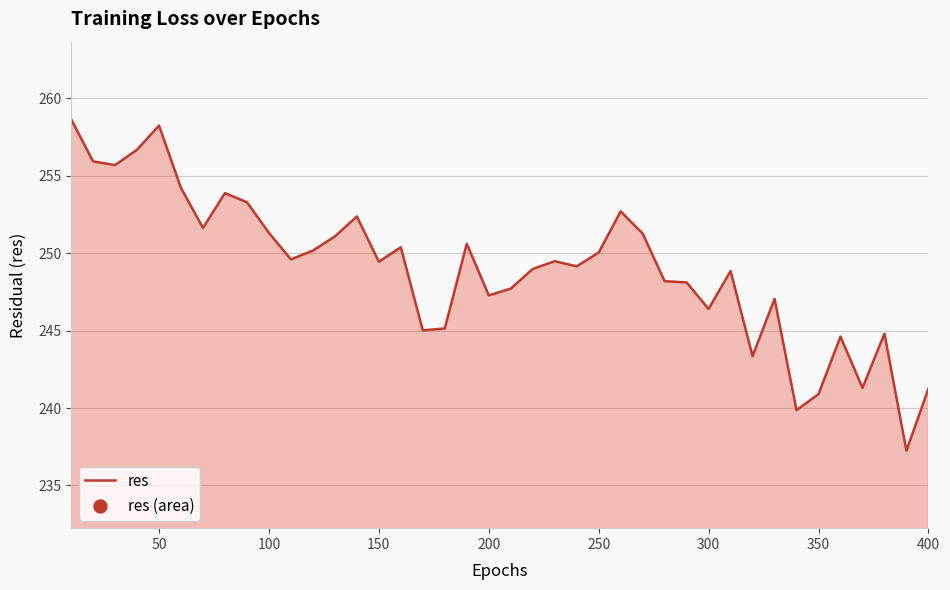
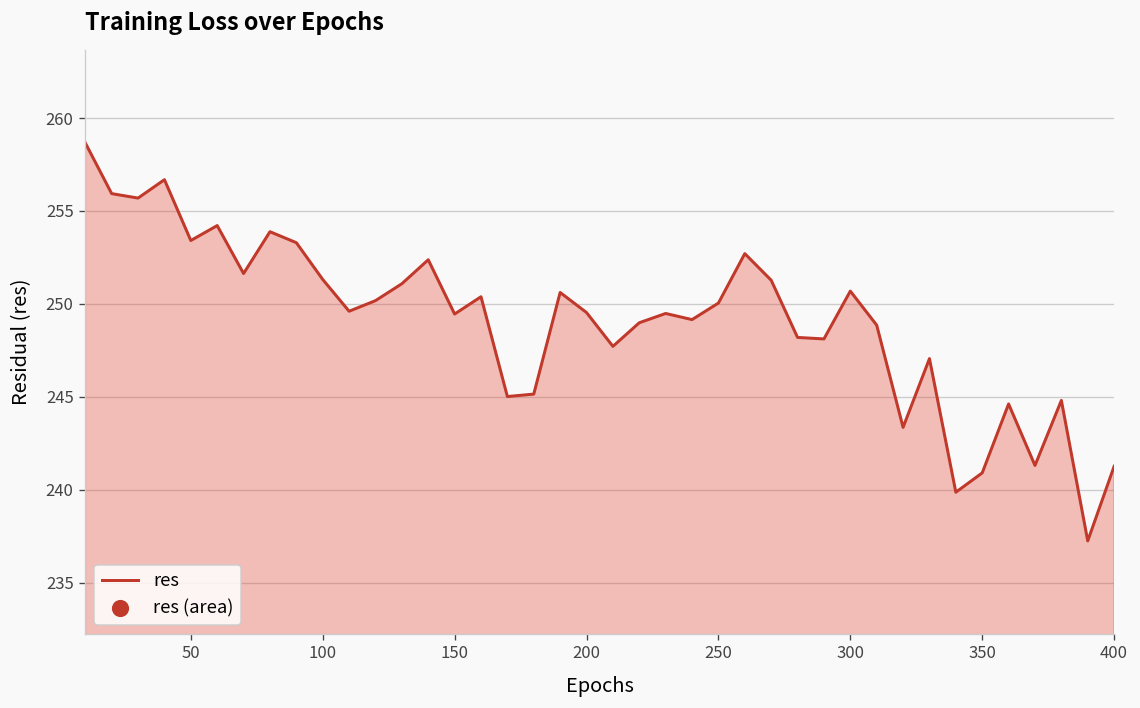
  {
-   "50": 258.2,
+   "50": 253.4,
    "100": 251.3,
    "150": 249.4,
-   "200": 247.3,
+   "200": 249.5,
    "250": 250.0,
-   "300": 246.4,
+   "300": 250.7,
    "350": 240.9,
    "400": 241.3
  }
